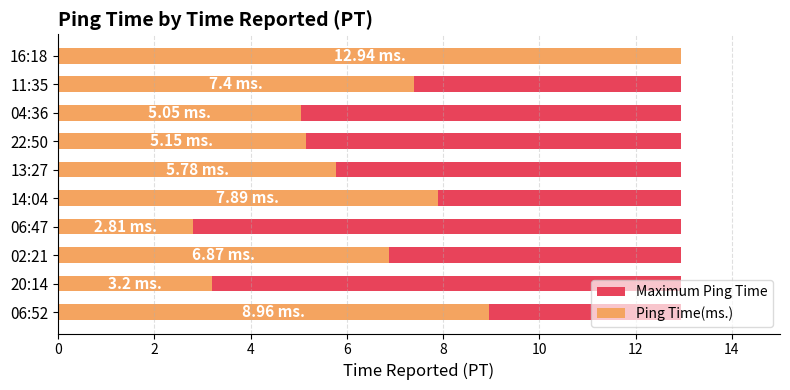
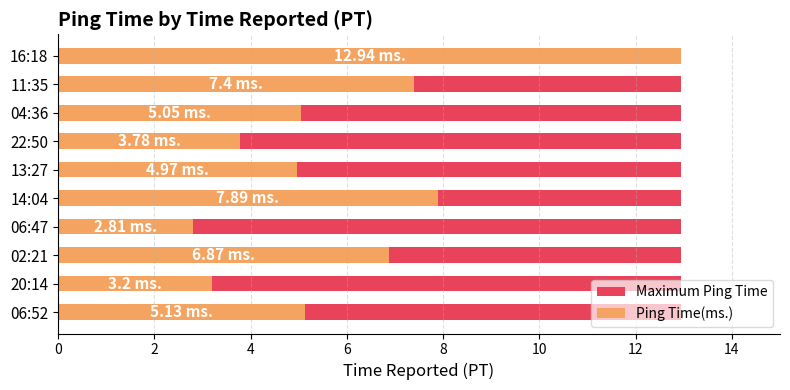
  {
    "Maximum Ping Time": {
      "16:18": 12.94
    },
    "Ping Time(ms.)": {
      "16:18": 12.94,
-     "22:50": 5.15,
-     "13:27": 5.78,
-     "06:52": 8.96
+     "22:50": 3.78,
+     "13:27": 4.97,
+     "06:52": 5.13
    }
  }
